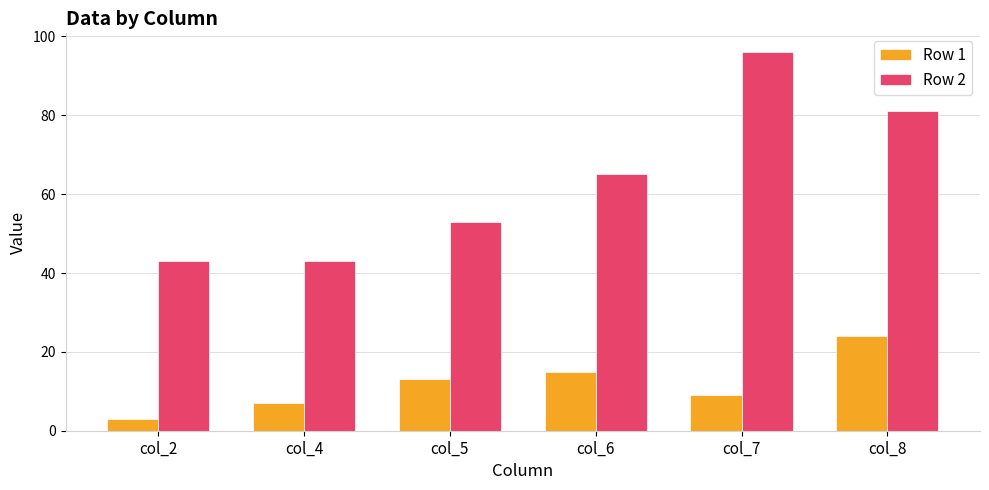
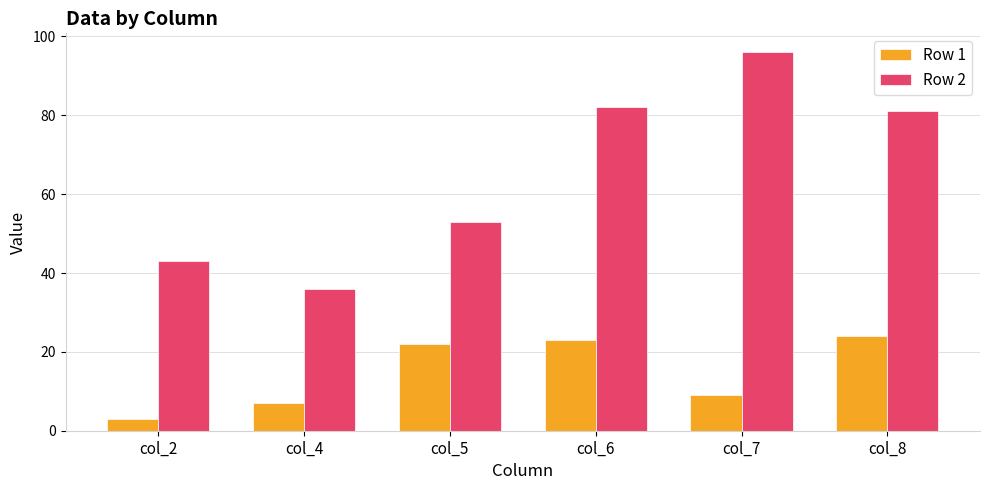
  {
    "Row 1": {
      "col_2": 3,
      "col_4": 7,
-     "col_5": 13,
-     "col_6": 15,
+     "col_5": 22,
+     "col_6": 23,
      "col_7": 9,
      "col_8": 24
    },
    "Row 2": {
      "col_2": 43,
-     "col_4": 43,
+     "col_4": 36,
      "col_5": 53,
-     "col_6": 65,
+     "col_6": 82,
      "col_7": 96,
      "col_8": 81
    }
  }
